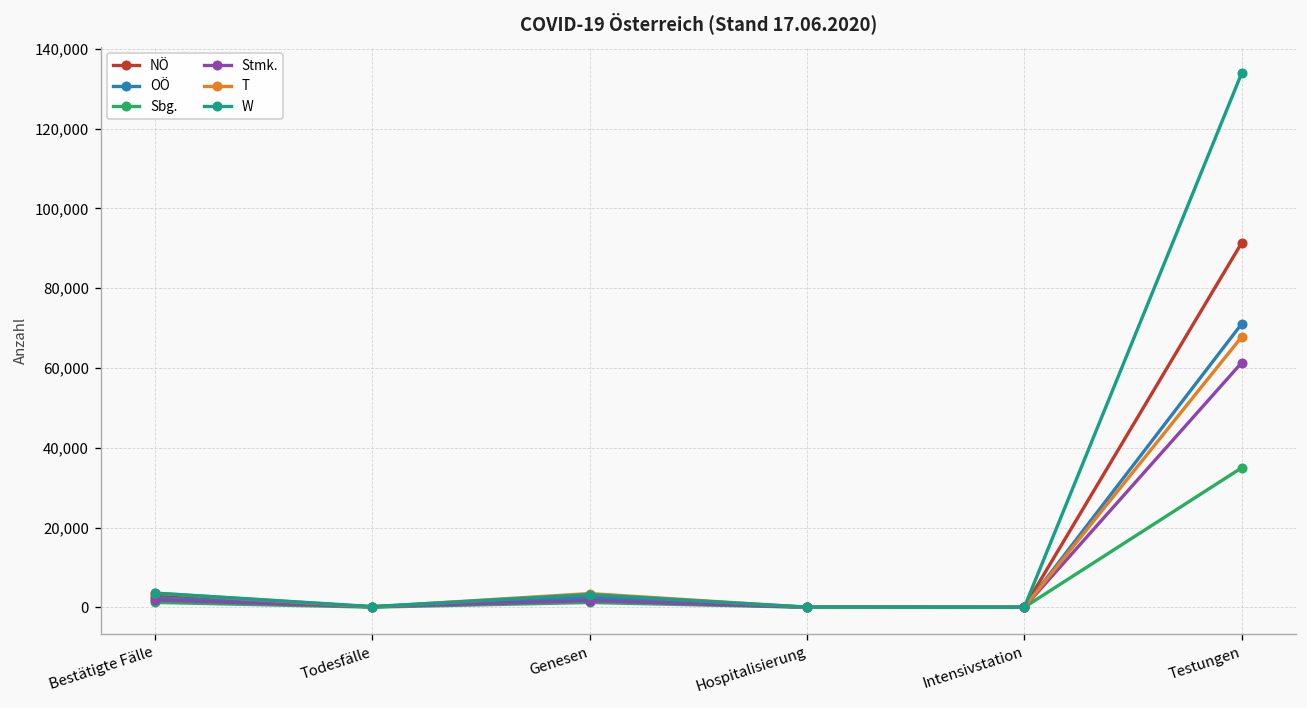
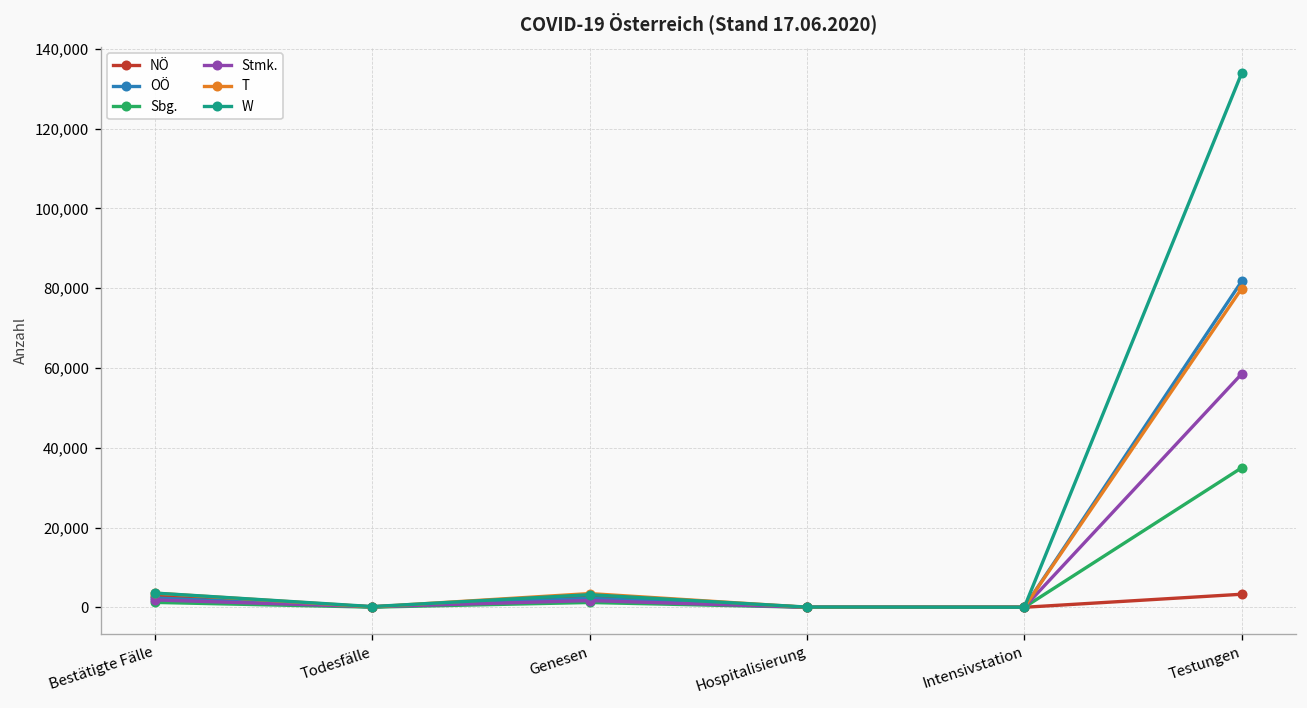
  {
    "NÖ": {
-     "Testungen": "91,000"
+     "Testungen": "3,000"
    },
    "OÖ": {
-     "Testungen": "71,000"
+     "Testungen": "82,000"
    },
    "Stmk.": {
-     "Testungen": "61,000"
+     "Testungen": "59,000"
    },
    "T": {
-     "Testungen": "68,000"
+     "Testungen": "80,000"
    }
  }
